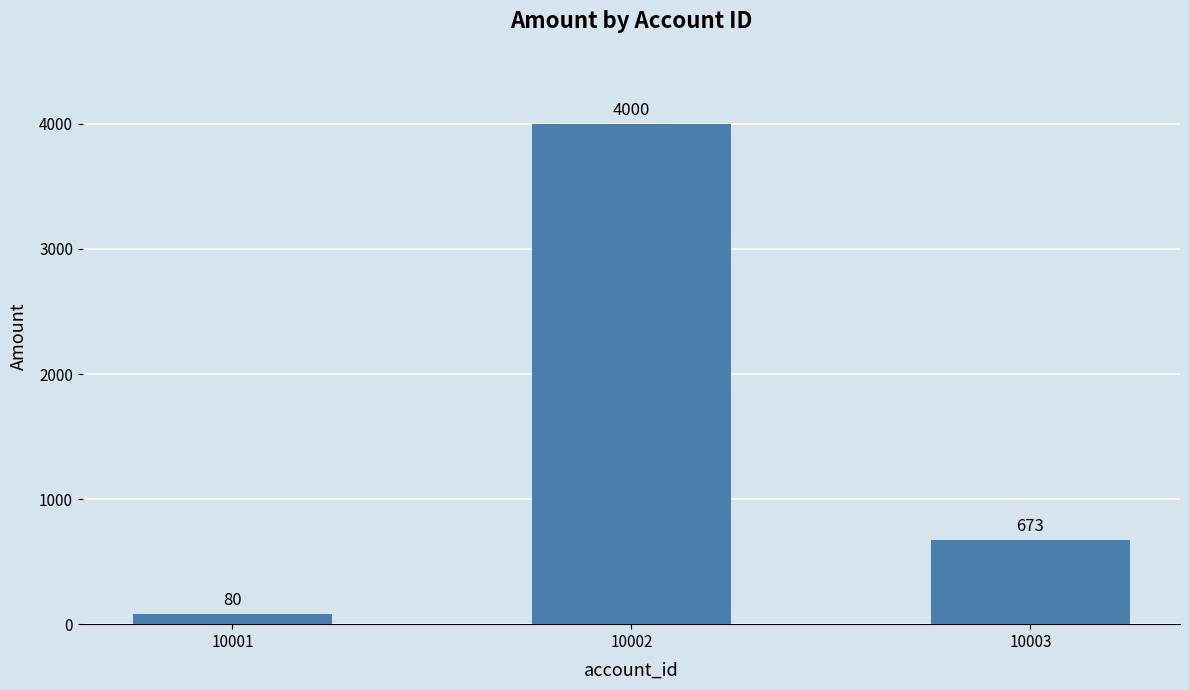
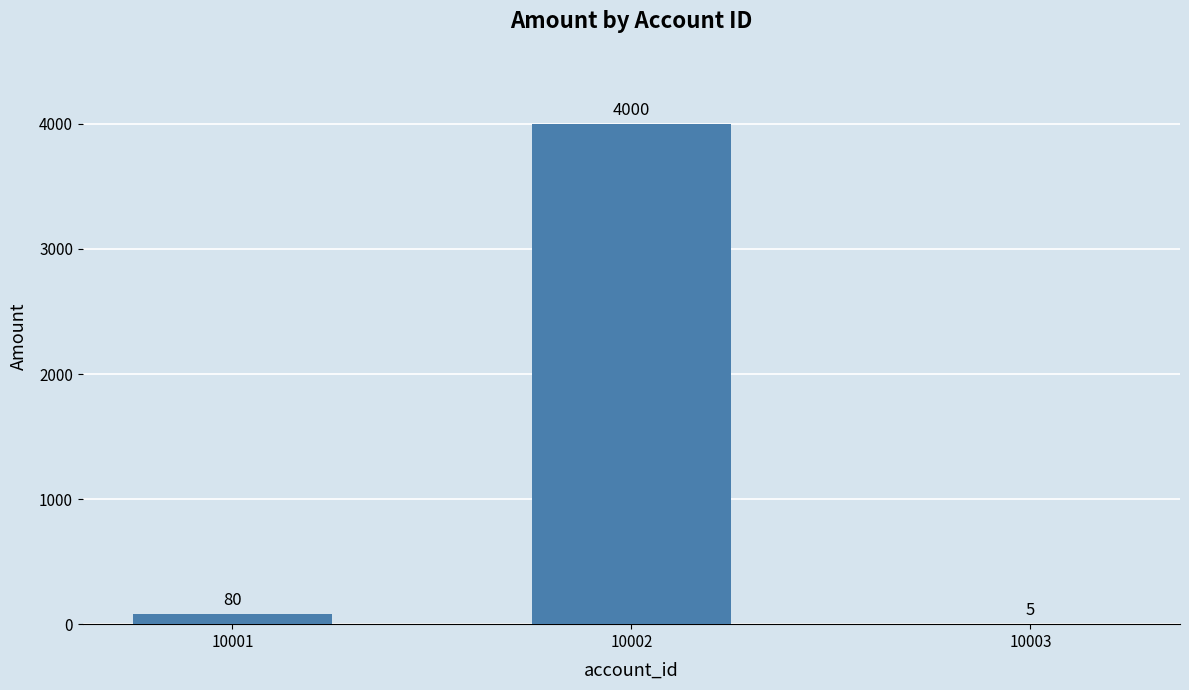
  {
    "10001": 80,
    "10002": 4000,
-   "10003": 673
+   "10003": 5
  }
